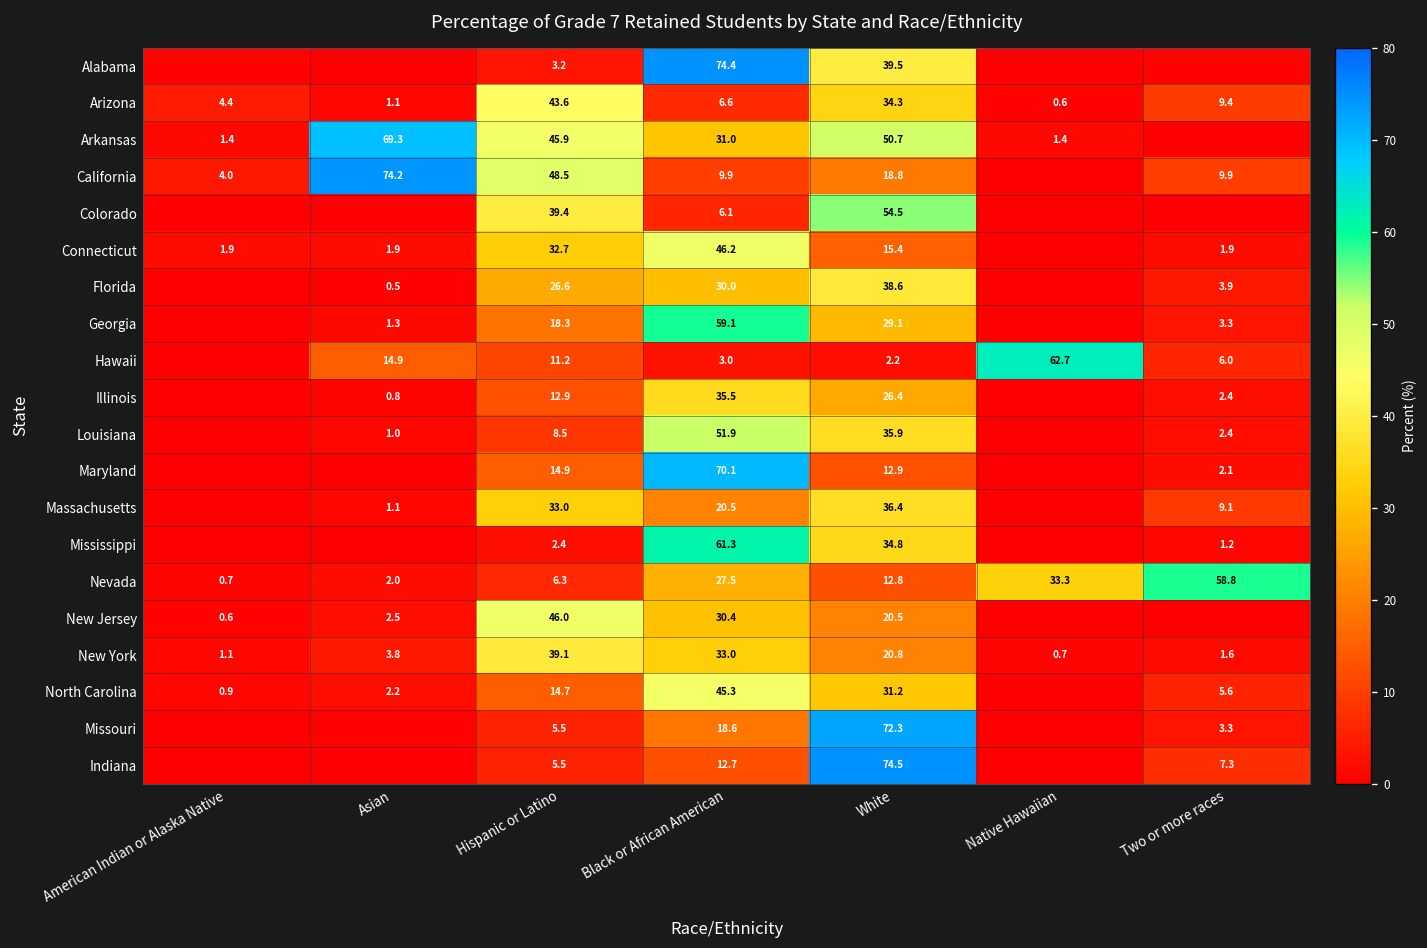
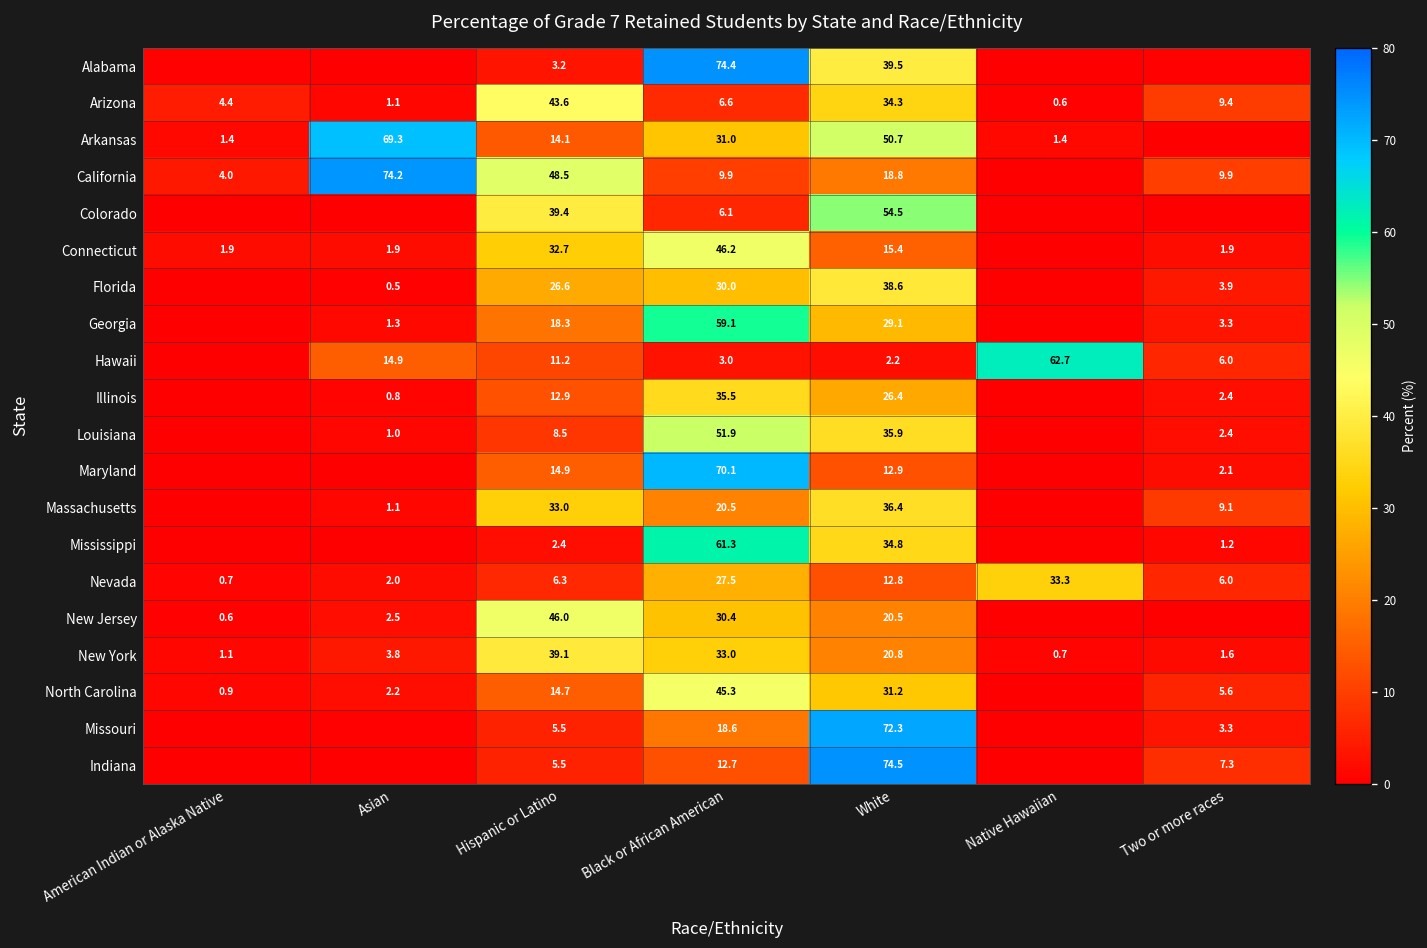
  {
    "Alabama": {
      "Hispanic or Latino": 3.2,
      "Black or African American": 74.4,
      "White": 39.5
    },
    "Arizona": {
      "American Indian or Alaska Native": 4.4,
      "Asian": 1.1,
      "Hispanic or Latino": 43.6,
      "Black or African American": 6.6,
      "White": 34.3,
      "Native Hawaiian": 0.6,
      "Two or more races": 9.4
    },
    "Arkansas": {
      "American Indian or Alaska Native": 1.4,
      "Asian": 69.3,
-     "Hispanic or Latino": 45.9,
+     "Hispanic or Latino": 14.1,
      "Black or African American": 31.0,
      "White": 50.7,
      "Native Hawaiian": 1.4
    },
    "California": {
      "American Indian or Alaska Native": 4.0,
      "Asian": 74.2,
      "Hispanic or Latino": 48.5,
      "Black or African American": 9.9,
      "White": 18.8,
      "Two or more races": 9.9
    },
    "Colorado": {
      "Hispanic or Latino": 39.4,
      "Black or African American": 6.1,
      "White": 54.5
    },
    "Connecticut": {
      "American Indian or Alaska Native": 1.9,
      "Asian": 1.9,
      "Hispanic or Latino": 32.7,
      "Black or African American": 46.2,
      "White": 15.4,
      "Two or more races": 1.9
    },
    "Florida": {
      "Asian": 0.5,
      "Hispanic or Latino": 26.6,
      "Black or African American": 30.0,
      "White": 38.6,
      "Two or more races": 3.9
    },
    "Georgia": {
      "Asian": 1.3,
      "Hispanic or Latino": 18.3,
      "Black or African American": 59.1,
      "White": 29.1,
      "Two or more races": 3.3
    },
    "Hawaii": {
      "Asian": 14.9,
      "Hispanic or Latino": 11.2,
      "Black or African American": 3.0,
      "White": 2.2,
      "Native Hawaiian": 62.7,
      "Two or more races": 6.0
    },
    "Illinois": {
      "Asian": 0.8,
      "Hispanic or Latino": 12.9,
      "Black or African American": 35.5,
      "White": 26.4,
      "Two or more races": 2.4
    },
    "Louisiana": {
      "Asian": 1.0,
      "Hispanic or Latino": 8.5,
      "Black or African American": 51.9,
      "White": 35.9,
      "Two or more races": 2.4
    },
    "Maryland": {
      "Hispanic or Latino": 14.9,
      "Black or African American": 70.1,
      "White": 12.9,
      "Two or more races": 2.1
    },
    "Massachusetts": {
      "Asian": 1.1,
      "Hispanic or Latino": 33.0,
      "Black or African American": 20.5,
      "White": 36.4,
      "Two or more races": 9.1
    },
    "Mississippi": {
      "Hispanic or Latino": 2.4,
      "Black or African American": 61.3,
      "White": 34.8,
      "Two or more races": 1.2
    },
    "Nevada": {
      "American Indian or Alaska Native": 0.7,
      "Asian": 2.0,
      "Hispanic or Latino": 6.3,
      "Black or African American": 27.5,
      "White": 12.8,
      "Native Hawaiian": 33.3,
-     "Two or more races": 58.8
+     "Two or more races": 6.0
    },
    "New Jersey": {
      "American Indian or Alaska Native": 0.6,
      "Asian": 2.5,
      "Hispanic or Latino": 46.0,
      "Black or African American": 30.4,
      "White": 20.5
    },
    "New York": {
      "American Indian or Alaska Native": 1.1,
      "Asian": 3.8,
      "Hispanic or Latino": 39.1,
      "Black or African American": 33.0,
      "White": 20.8,
      "Native Hawaiian": 0.7,
      "Two or more races": 1.6
    },
    "North Carolina": {
      "American Indian or Alaska Native": 0.9,
      "Asian": 2.2,
      "Hispanic or Latino": 14.7,
      "Black or African American": 45.3,
      "White": 31.2,
      "Two or more races": 5.6
    },
    "Missouri": {
      "Hispanic or Latino": 5.5,
      "Black or African American": 18.6,
      "White": 72.3,
      "Two or more races": 3.3
    },
    "Indiana": {
      "Hispanic or Latino": 5.5,
      "Black or African American": 12.7,
      "White": 74.5,
      "Two or more races": 7.3
    }
  }
